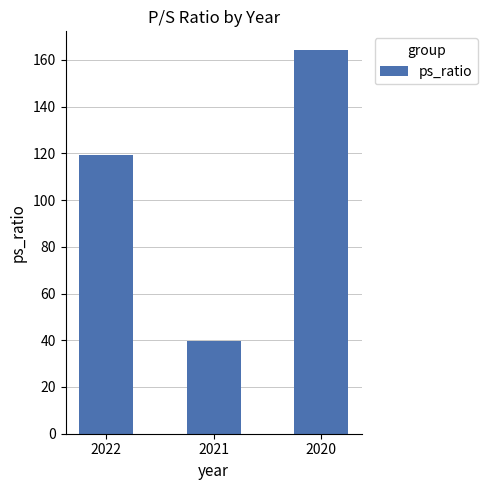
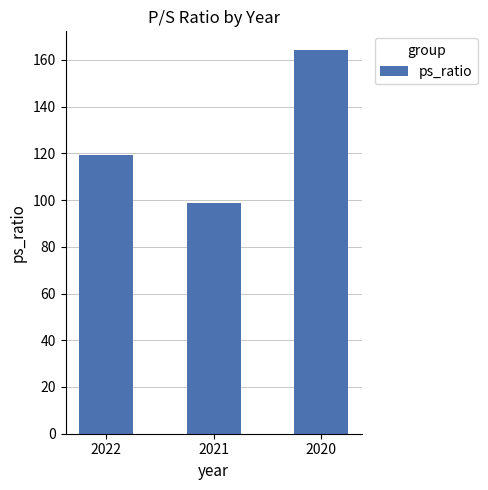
  {
    "2022": 119,
-   "2021": 40,
+   "2021": 99,
    "2020": 164
  }
